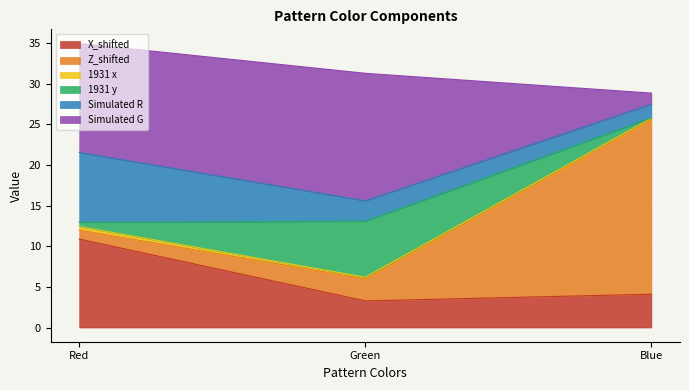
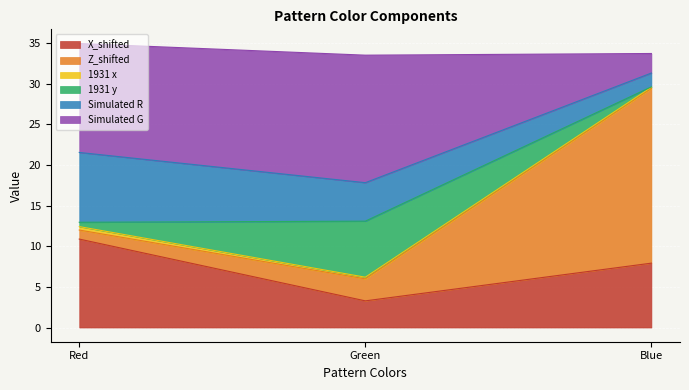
  {
    "X_shifted": {
      "Red": 11,
      "Green": 3,
-     "Blue": 4
+     "Blue": 8
    },
    "Z_shifted": {
      "Red": 1
    },
    "1931 x": {
      "Red": 0
    },
    "1931 y": {
      "Red": 1,
      "Green": 7
    },
    "Simulated R": {
      "Red": 9,
-     "Green": 3,
+     "Green": 5,
      "Blue": 2
    },
    "Simulated G": {
      "Green": 16,
-     "Blue": 1
+     "Blue": 2
    }
  }
